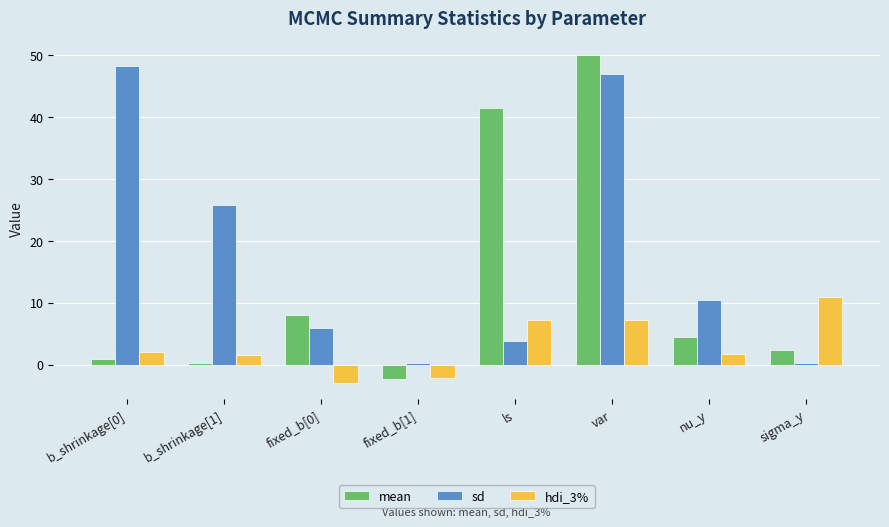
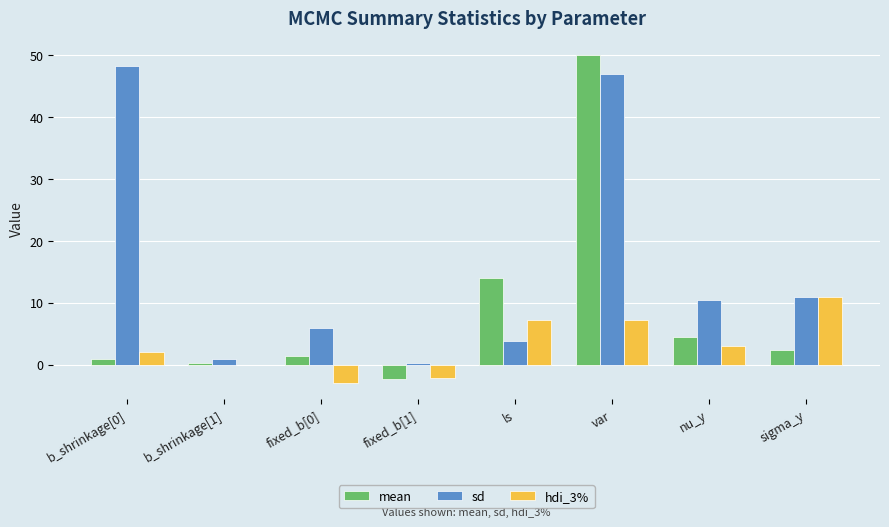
  {
    "mean": {
      "b_shrinkage[0]": 1,
-     "fixed_b[0]": 8,
+     "fixed_b[0]": 1,
      "fixed_b[1]": -2,
-     "ls": 41,
+     "ls": 14,
      "var": 50,
      "nu_y": 4,
      "sigma_y": 2
    },
    "sd": {
      "b_shrinkage[0]": 48,
-     "b_shrinkage[1]": 26,
+     "b_shrinkage[1]": 1,
      "fixed_b[0]": 6,
      "ls": 4,
      "var": 47,
      "nu_y": 10,
-     "sigma_y": 0
+     "sigma_y": 11
    },
    "hdi_3%": {
      "b_shrinkage[0]": 2,
-     "b_shrinkage[1]": 2,
+     "b_shrinkage[1]": 0,
      "fixed_b[0]": -3,
      "fixed_b[1]": -2,
      "ls": 7,
      "var": 7,
-     "nu_y": 2,
+     "nu_y": 3,
      "sigma_y": 11
    }
  }
